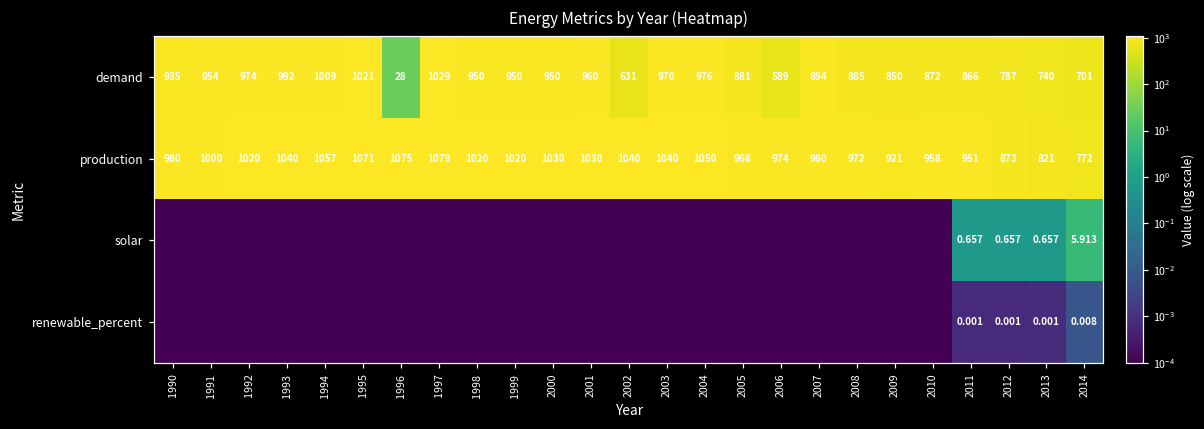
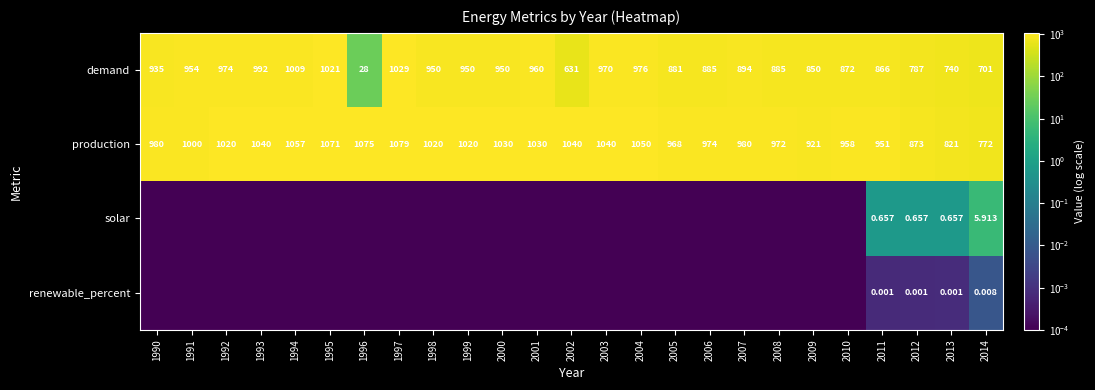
  {
    "demand": {
      "1990": 935,
      "1991": 954,
      "1992": 974,
      "1993": 992,
      "1994": 1009,
      "1995": 1021,
      "1996": 28,
      "1997": 1029,
      "1998": 950,
      "1999": 950,
      "2000": 950,
      "2001": 960,
      "2002": 631,
      "2003": 970,
      "2004": 976,
      "2005": 881,
-     "2006": 589,
+     "2006": 885,
      "2007": 894,
      "2008": 885,
      "2009": 850,
      "2010": 872,
      "2011": 866,
      "2012": 787,
      "2013": 740,
      "2014": 701
    },
    "production": {
      "1990": 980,
      "1991": 1000,
      "1992": 1020,
      "1993": 1040,
      "1994": 1057,
      "1995": 1071,
      "1996": 1075,
      "1997": 1079,
      "1998": 1020,
      "1999": 1020,
      "2000": 1030,
      "2001": 1030,
      "2002": 1040,
      "2003": 1040,
      "2004": 1050,
      "2005": 968,
      "2006": 974,
      "2007": 980,
      "2008": 972,
      "2009": 921,
      "2010": 958,
      "2011": 951,
      "2012": 873,
      "2013": 821,
      "2014": 772
    },
    "solar": {
      "2011": 0.657,
      "2012": 0.657,
      "2013": 0.657,
      "2014": 5.913
    },
    "renewable_percent": {
      "2011": 0.001,
      "2012": 0.001,
      "2013": 0.001,
      "2014": 0.008
    }
  }
